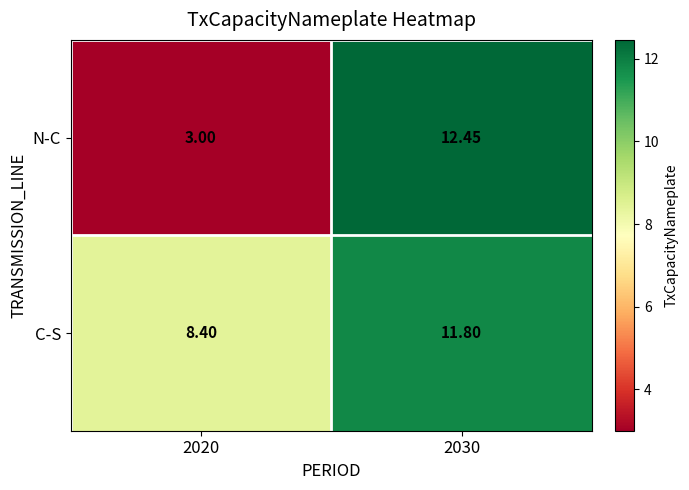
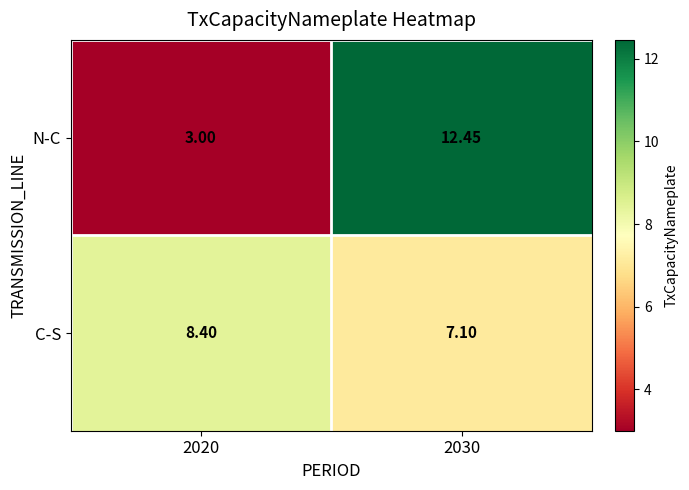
  {
    "N-C": {
      "2020": 3.00,
      "2030": 12.45
    },
    "C-S": {
      "2020": 8.40,
-     "2030": 11.80
+     "2030": 7.10
    }
  }
